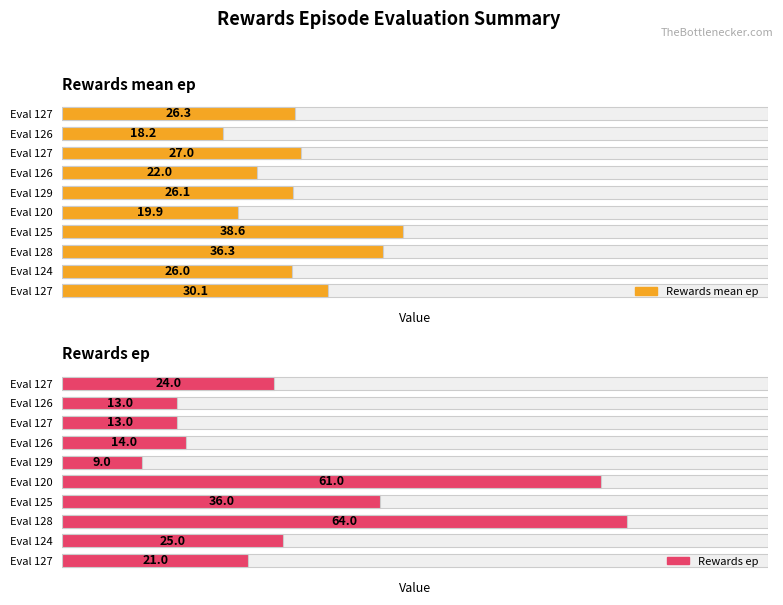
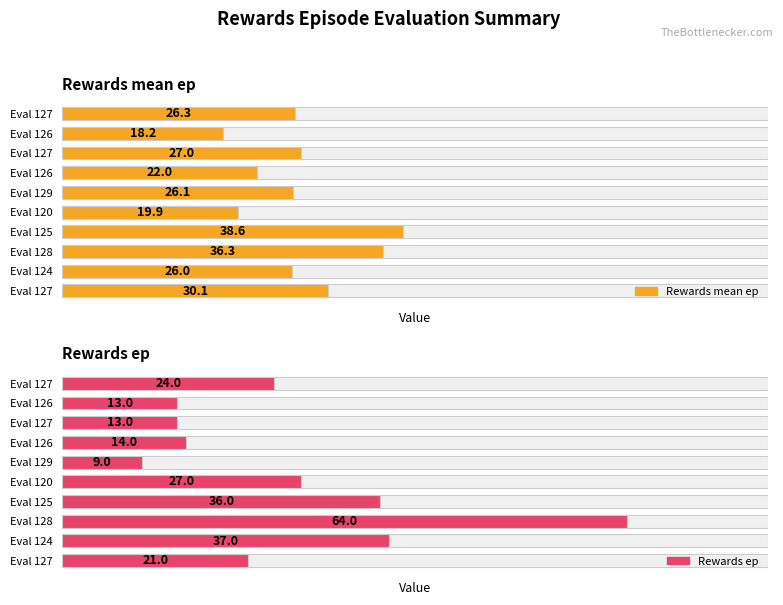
  {
    "Rewards ep": {
      "Rewards ep": {
-       "Eval 120": 61.0,
-       "Eval 124": 25.0
+       "Eval 120": 27.0,
+       "Eval 124": 37.0
      }
    }
  }
